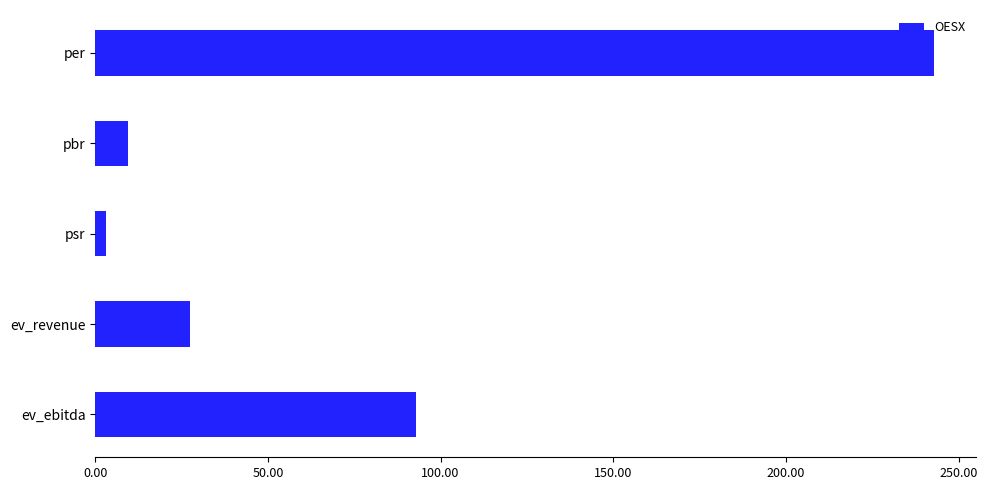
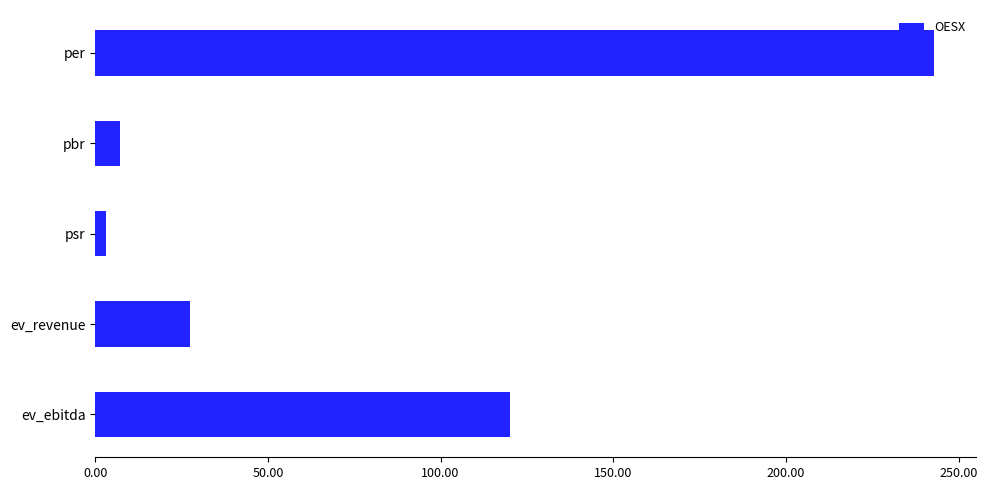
  {
    "per": 243,
-   "pbr": 10,
+   "pbr": 7,
    "psr": 3,
    "ev_revenue": 27,
-   "ev_ebitda": 93
+   "ev_ebitda": 120
  }
